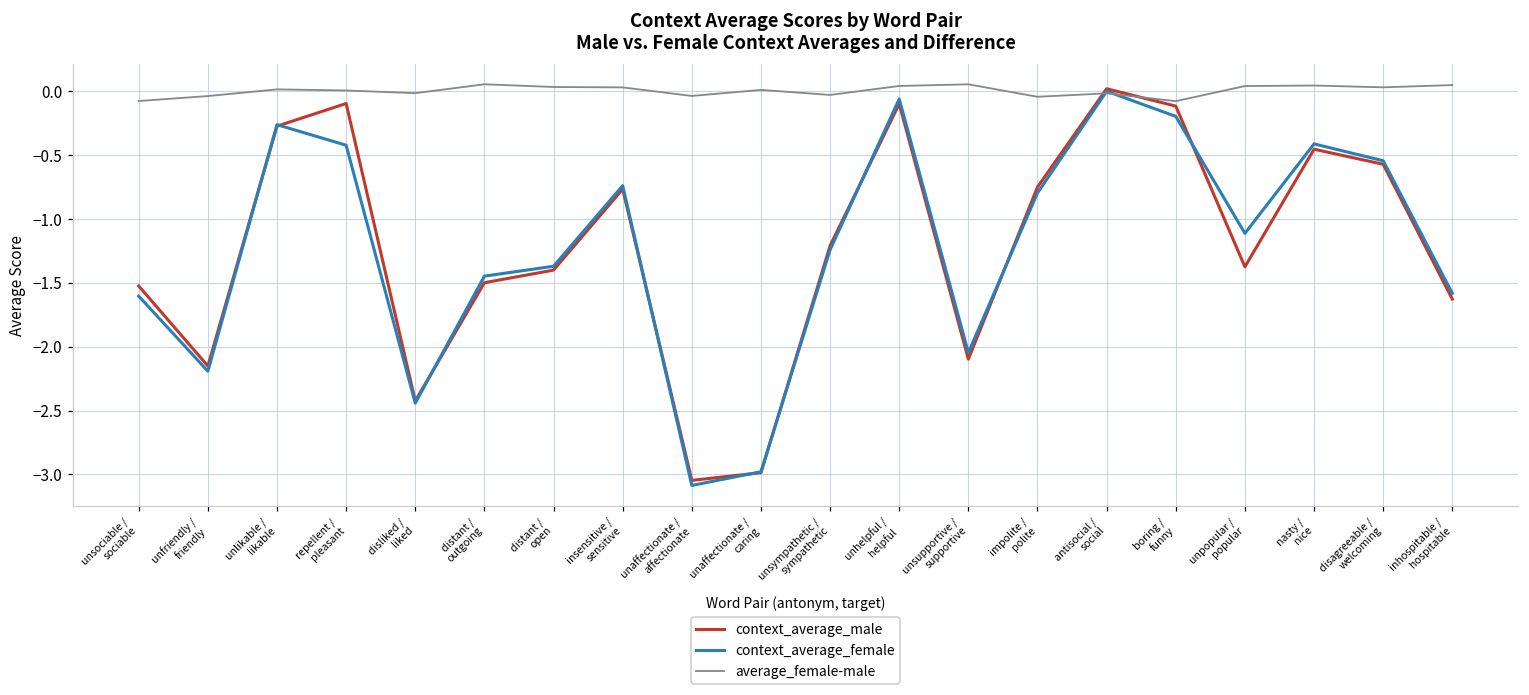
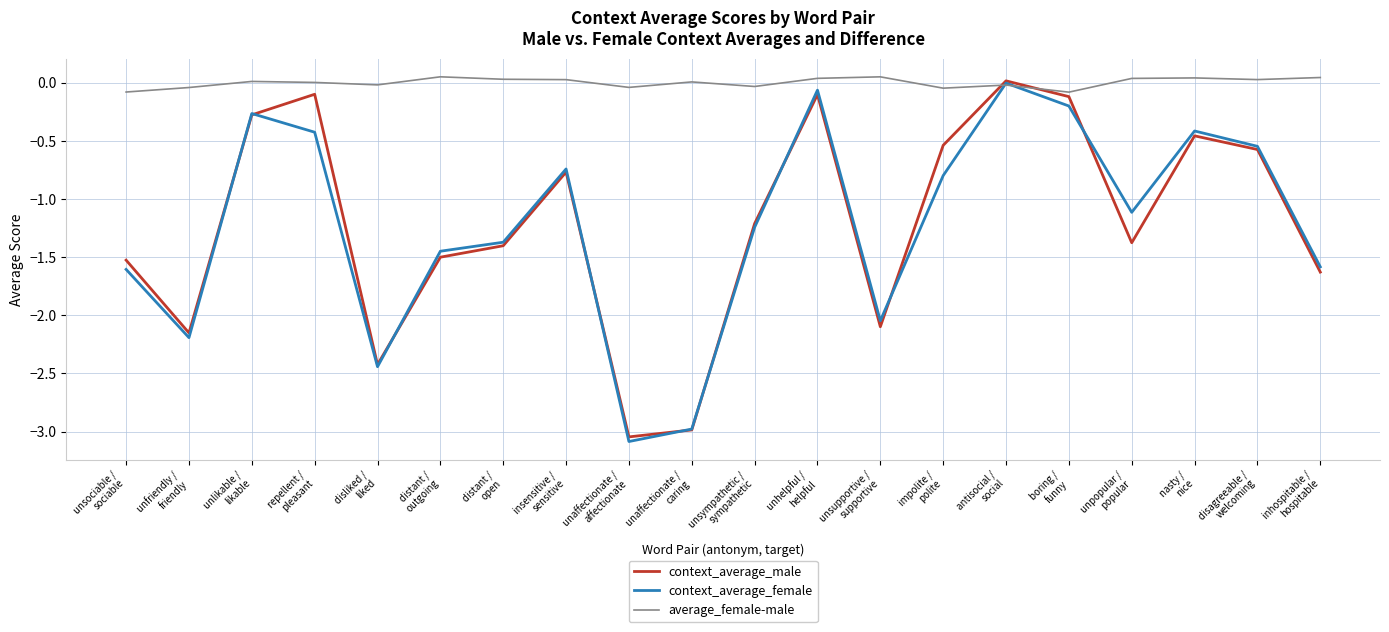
  {
    "context_average_male": {
      "unsociable / sociable": -1.53,
      "unfriendly / friendly": -2.15,
      "repellent / pleasant": -0.10,
      "distant / outgoing": -1.50,
      "distant / open": -1.40,
      "insensitive / sensitive": -0.77,
      "unaffectionate / affectionate": -3.05,
      "unsympathetic / sympathetic": -1.21,
      "unhelpful / helpful": -0.10,
      "unsupportive / supportive": -2.10,
-     "impolite / polite": -0.75,
+     "impolite / polite": -0.54,
      "boring / funny": -0.12,
      "unpopular / popular": -1.38,
      "nasty / nice": -0.46,
      "disagreeable / welcoming": -0.57,
      "inhospitable / hospitable": -1.63
    },
    "context_average_female": {
      "unsociable / sociable": -1.61,
      "unfriendly / friendly": -2.19,
      "repellent / pleasant": -0.43,
      "distant / outgoing": -1.45,
      "distant / open": -1.37,
      "insensitive / sensitive": -0.74,
      "unaffectionate / affectionate": -3.09,
      "unsympathetic / sympathetic": -1.24,
      "unhelpful / helpful": -0.06,
      "unsupportive / supportive": -2.05,
      "impolite / polite": -0.80,
      "boring / funny": -0.20,
      "unpopular / popular": -1.11,
      "nasty / nice": -0.41,
      "disagreeable / welcoming": -0.55,
      "inhospitable / hospitable": -1.58
    },
    "average_female-male": {
      "unsociable / sociable": -0.08,
      "unfriendly / friendly": -0.04,
      "unlikable / likable": 0.01,
      "repellent / pleasant": 0.00,
      "disliked / liked": -0.02,
      "distant / outgoing": 0.05,
      "distant / open": 0.03,
      "insensitive / sensitive": 0.03,
      "unaffectionate / affectionate": -0.04,
      "unaffectionate / caring": 0.01,
      "unsympathetic / sympathetic": -0.03,
      "unhelpful / helpful": 0.04,
      "unsupportive / supportive": 0.05,
      "impolite / polite": -0.05,
      "boring / funny": -0.08,
      "unpopular / popular": 0.04,
      "nasty / nice": 0.04,
      "disagreeable / welcoming": 0.03,
      "inhospitable / hospitable": 0.05
    }
  }
